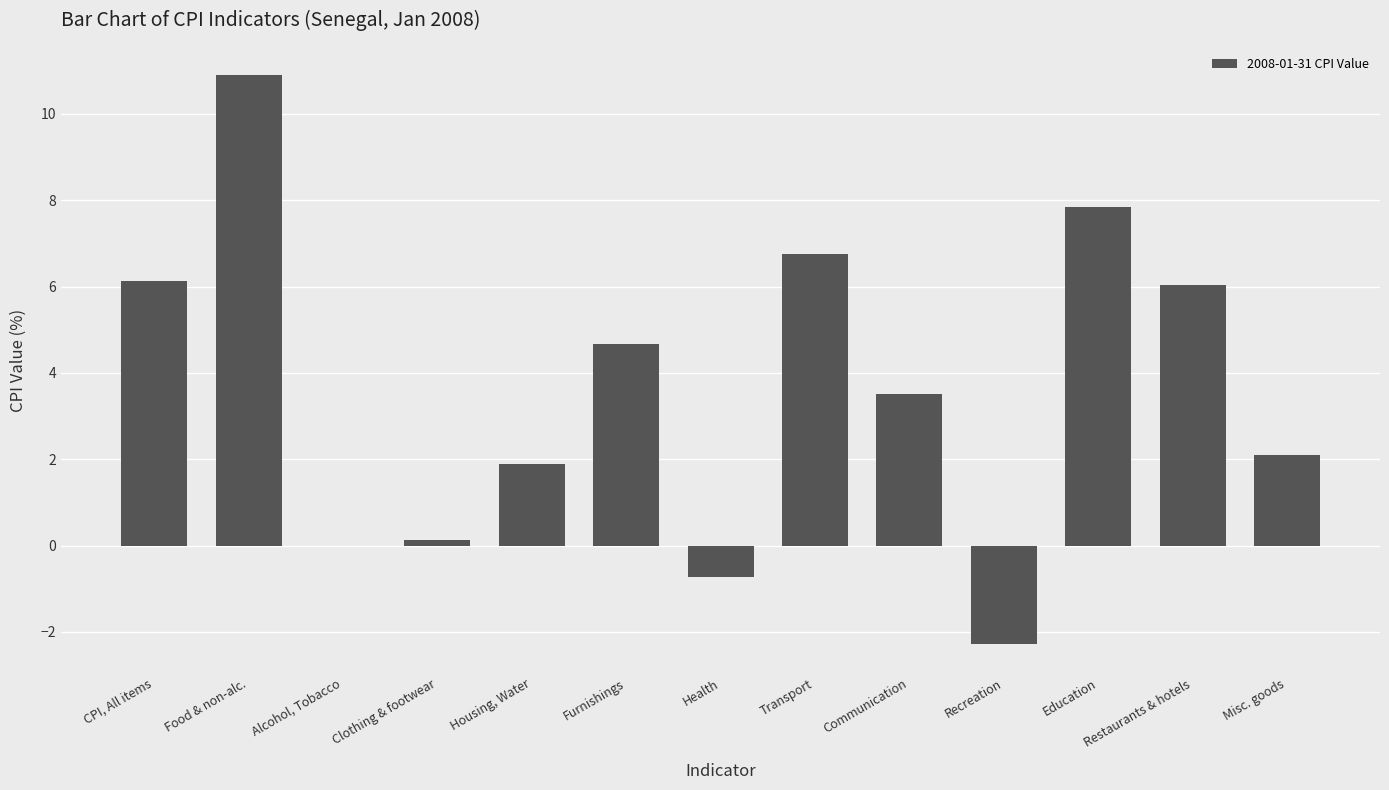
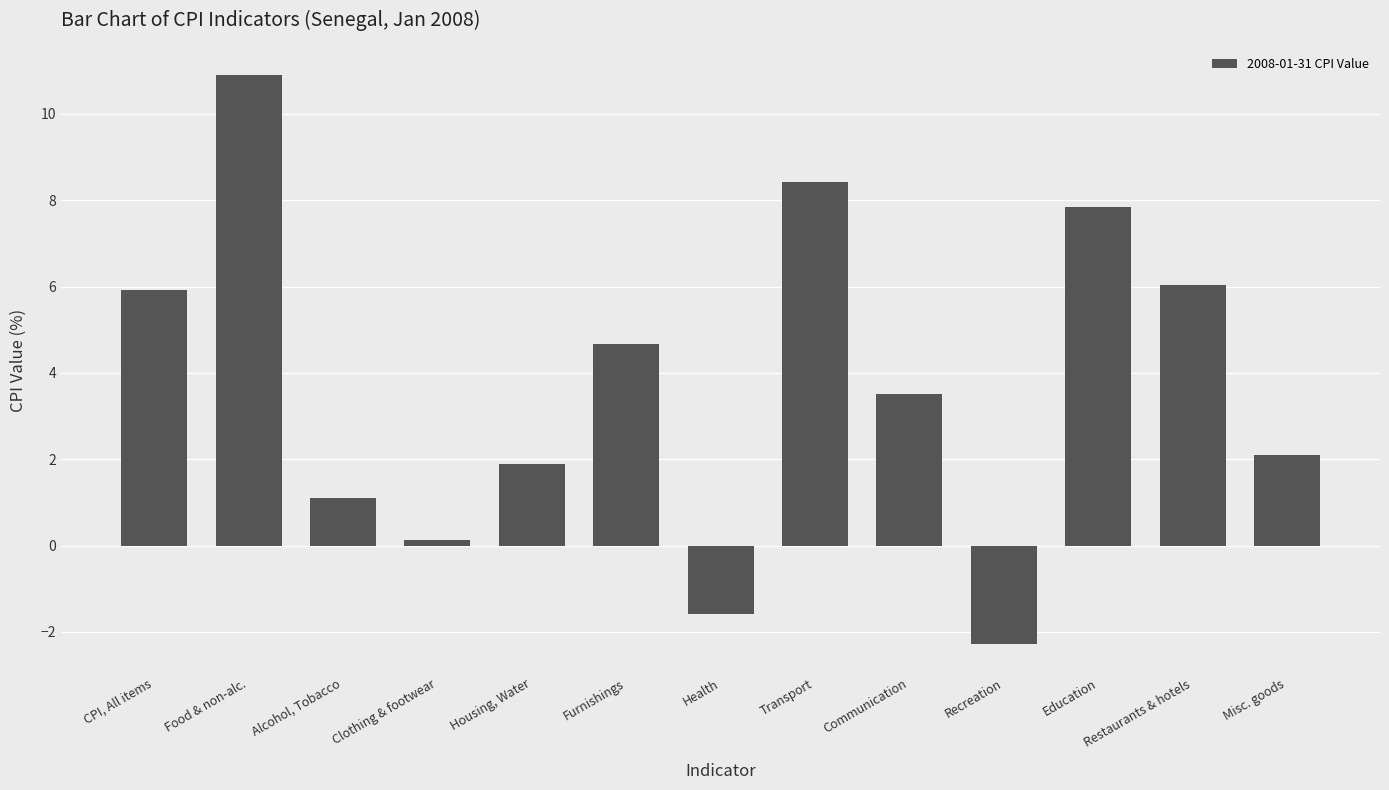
  {
-   "CPI, All items": 6.1,
+   "CPI, All items": 5.9,
    "Food & non-alc.": 10.9,
-   "Alcohol, Tobacco": 0.0,
+   "Alcohol, Tobacco": 1.1,
    "Clothing & footwear": 0.1,
    "Housing, Water": 1.9,
    "Furnishings": 4.7,
-   "Health": -0.7,
-   "Transport": 6.8,
+   "Health": -1.6,
+   "Transport": 8.4,
    "Communication": 3.5,
    "Recreation": -2.3,
    "Education": 7.9,
    "Restaurants & hotels": 6.0,
    "Misc. goods": 2.1
  }
